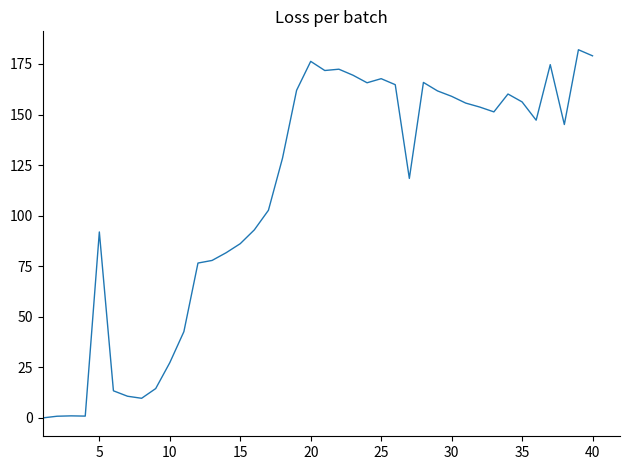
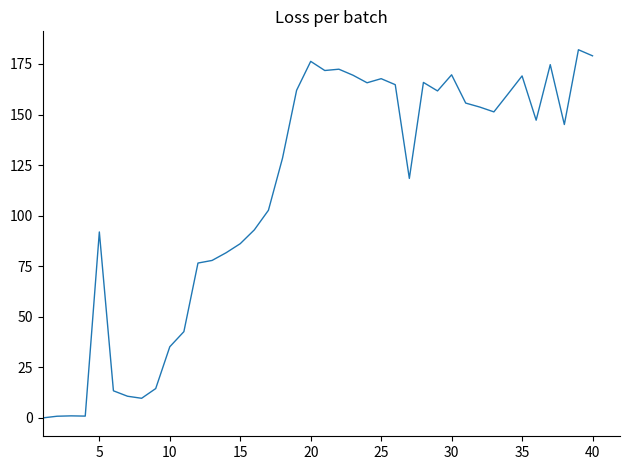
  {
    "5": 92,
-   "10": 27,
+   "10": 35,
    "15": 86,
    "20": 176,
    "25": 168,
-   "30": 159,
-   "35": 156,
+   "30": 170,
+   "35": 169,
    "40": 179
  }
